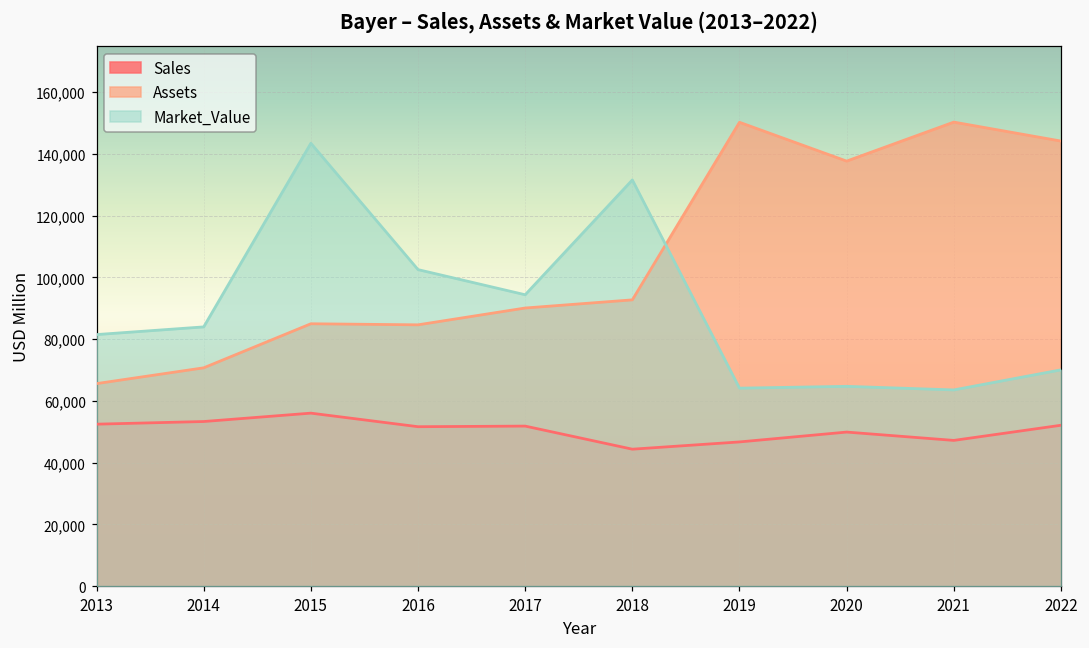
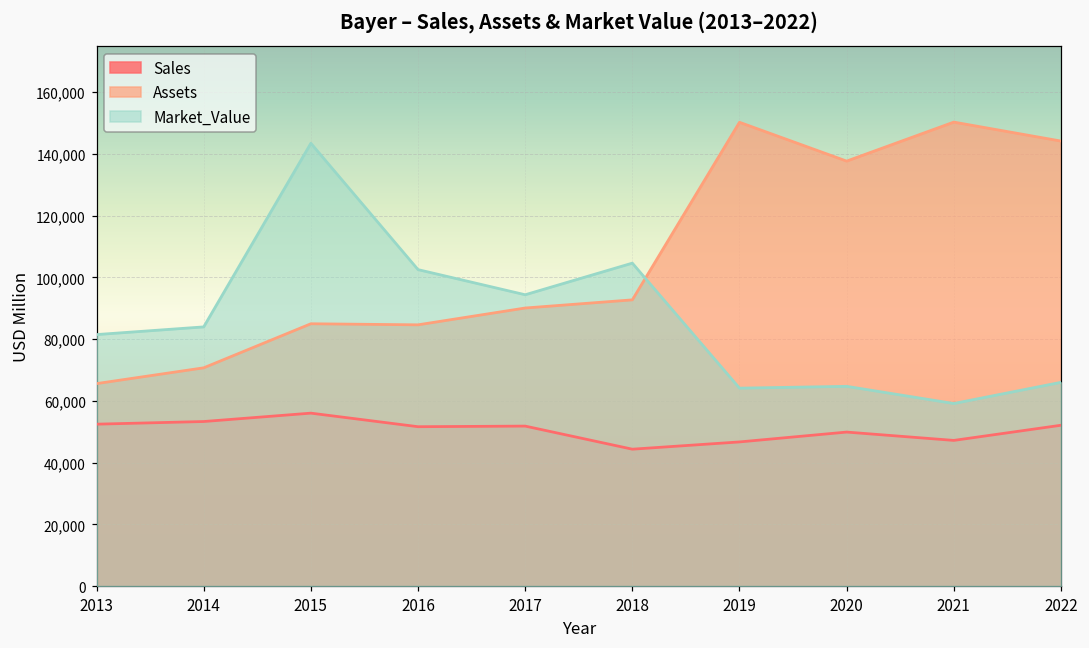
  {
    "Market_Value": {
      "2013": "81,000",
      "2014": "84,000",
      "2015": "143,000",
      "2016": "103,000",
      "2017": "94,000",
-     "2018": "132,000",
+     "2018": "105,000",
      "2019": "64,000",
      "2020": "65,000",
-     "2021": "64,000",
-     "2022": "70,000"
+     "2021": "59,000",
+     "2022": "66,000"
    }
  }
